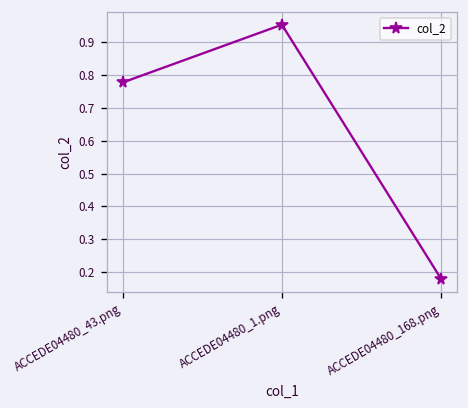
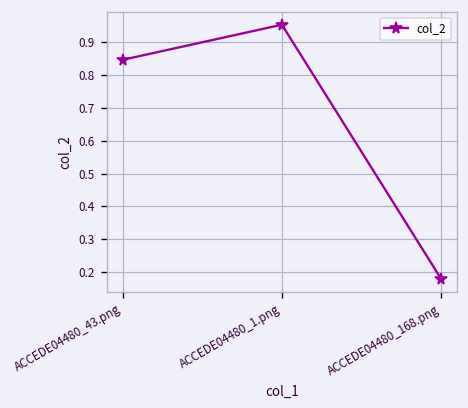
  {
-   "ACCEDE04480_43.png": 0.78,
+   "ACCEDE04480_43.png": 0.85,
    "ACCEDE04480_1.png": 0.95,
    "ACCEDE04480_168.png": 0.18
  }
